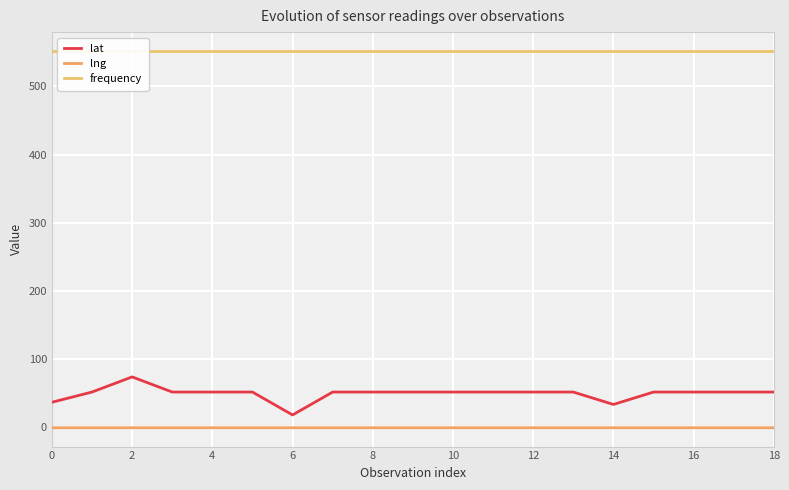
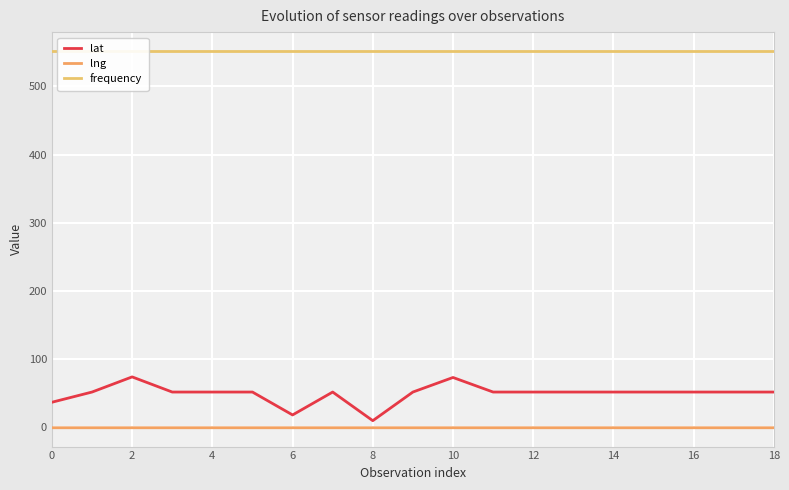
  {
    "lat": {
      "0": 40,
      "2": 70,
      "4": 50,
      "6": 20,
-     "8": 50,
-     "10": 50,
+     "8": 10,
+     "10": 70,
      "12": 50,
-     "14": 30,
+     "14": 50,
      "16": 50,
      "18": 50
    }
  }
